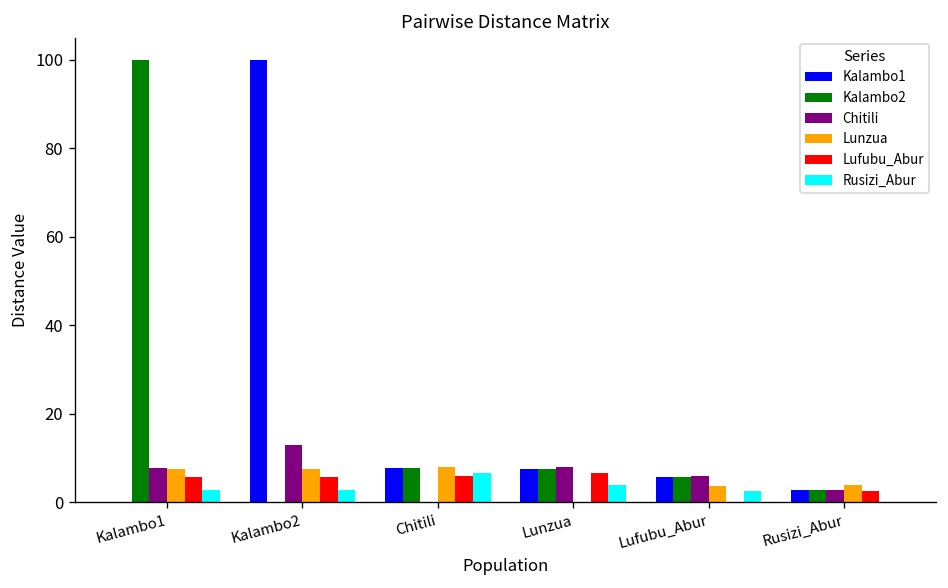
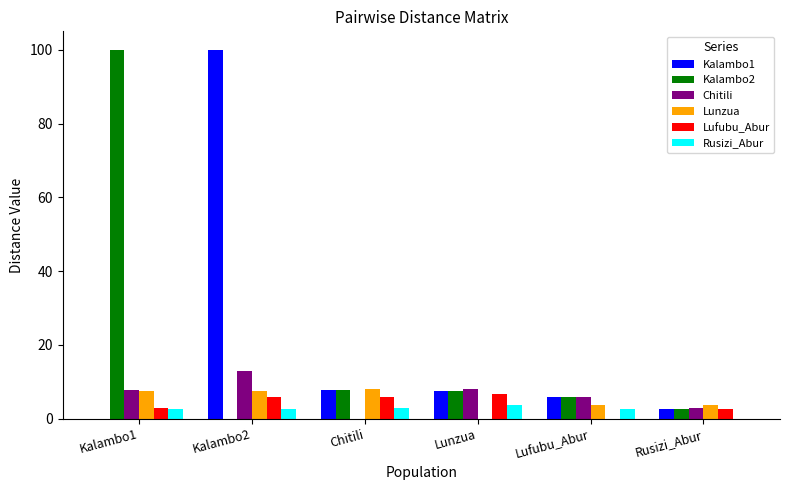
  {
    "Kalambo1": {
      "Kalambo1": 0,
      "Kalambo2": 100,
      "Chitili": 8,
      "Lunzua": 8,
      "Lufubu_Abur": 6,
      "Rusizi_Abur": 3
    },
    "Kalambo2": {
      "Kalambo1": 100,
      "Kalambo2": 0,
      "Chitili": 8,
      "Lunzua": 8,
      "Lufubu_Abur": 6,
      "Rusizi_Abur": 3
    },
    "Chitili": {
      "Kalambo1": 8,
      "Kalambo2": 13,
      "Chitili": 0,
      "Lunzua": 8,
      "Lufubu_Abur": 6,
      "Rusizi_Abur": 3
    },
    "Lunzua": {
      "Kalambo1": 8,
      "Kalambo2": 8,
      "Chitili": 8,
      "Lunzua": 0,
      "Lufubu_Abur": 4,
      "Rusizi_Abur": 4
    },
    "Lufubu_Abur": {
-     "Kalambo1": 6,
+     "Kalambo1": 3,
      "Kalambo2": 6,
      "Chitili": 6,
      "Lunzua": 7,
      "Lufubu_Abur": 0,
      "Rusizi_Abur": 3
    },
    "Rusizi_Abur": {
      "Kalambo1": 3,
      "Kalambo2": 3,
-     "Chitili": 7,
+     "Chitili": 3,
      "Lunzua": 4,
      "Lufubu_Abur": 3,
      "Rusizi_Abur": 0
    }
  }
